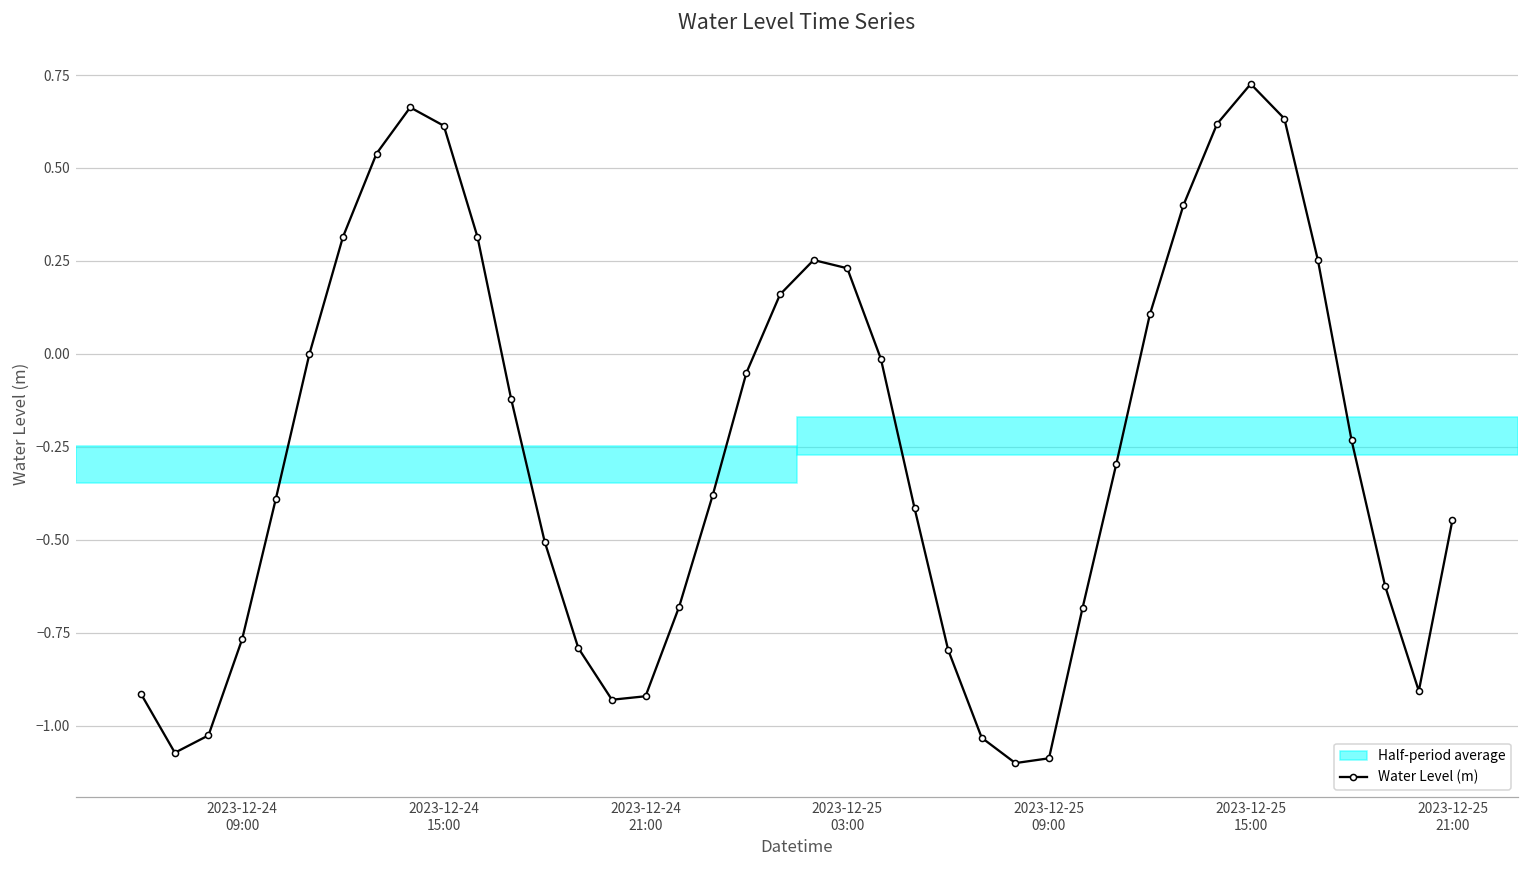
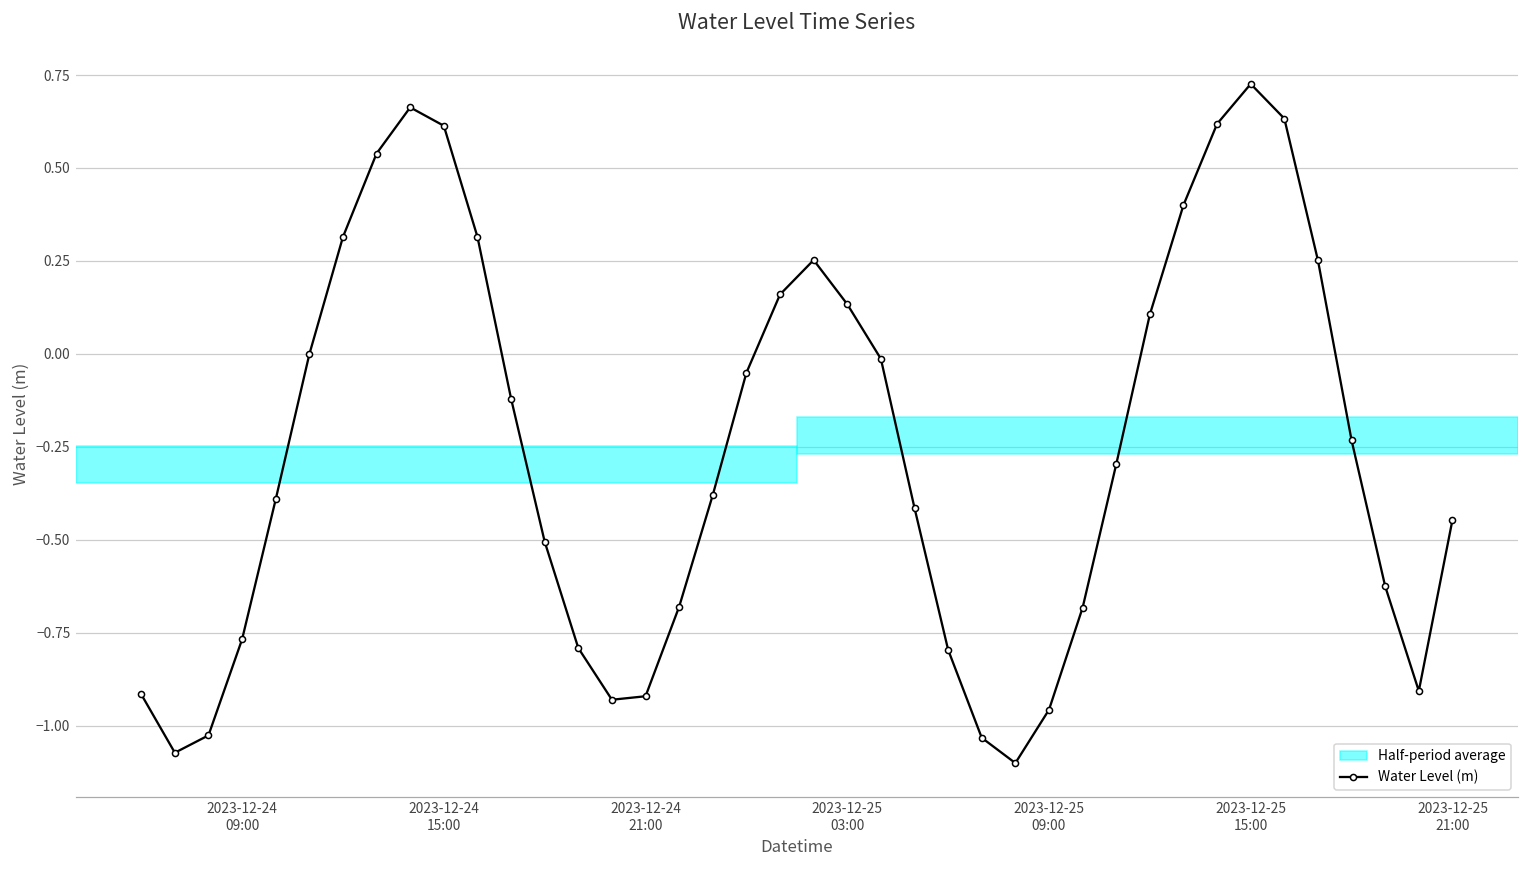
  {
    "2023-12-24 09:00": -0.77,
    "2023-12-24 15:00": 0.61,
    "2023-12-24 21:00": -0.92,
-   "2023-12-25 03:00": 0.23,
-   "2023-12-25 09:00": -1.09,
+   "2023-12-25 03:00": 0.13,
+   "2023-12-25 09:00": -0.96,
    "2023-12-25 15:00": 0.73,
    "2023-12-25 21:00": -0.45
  }
